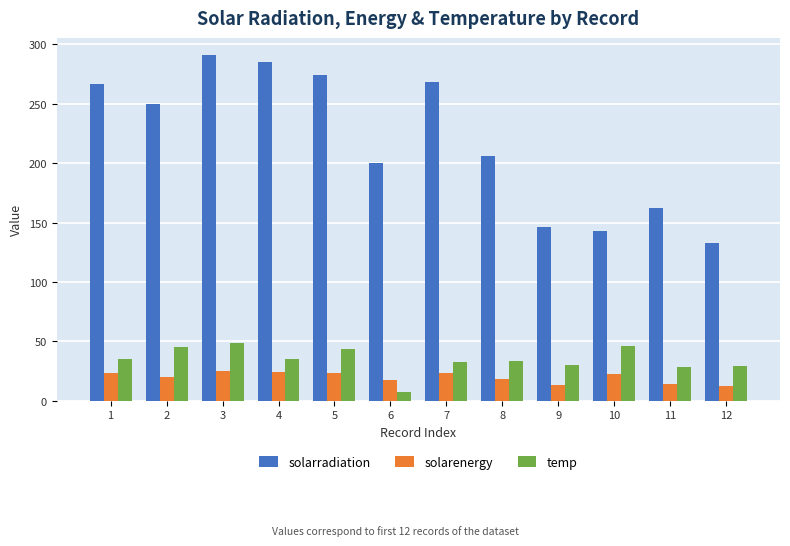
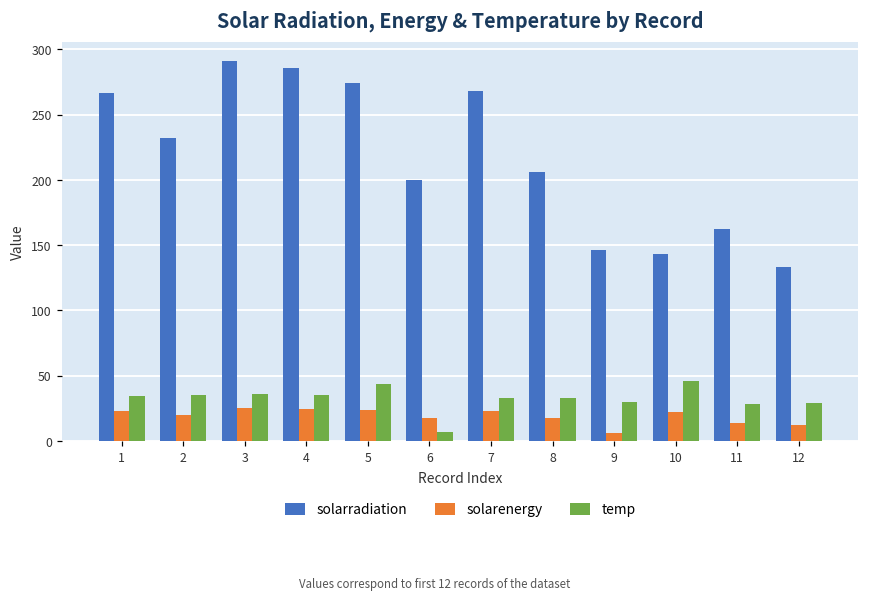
  {
    "solarradiation": {
      "1": 267,
-     "2": 250,
+     "2": 232,
      "3": 291,
      "4": 285,
      "5": 274,
      "6": 200,
      "7": 268,
      "8": 206,
      "9": 146,
      "10": 143,
      "11": 163,
      "12": 133
    },
    "solarenergy": {
      "1": 23,
      "2": 20,
      "3": 25,
      "4": 24,
      "5": 24,
      "6": 17,
      "7": 23,
      "8": 18,
-     "9": 13,
+     "9": 6,
      "10": 22,
      "11": 14,
      "12": 12
    },
    "temp": {
      "1": 35,
-     "2": 46,
-     "3": 48,
+     "2": 35,
+     "3": 36,
      "4": 35,
      "5": 43,
      "6": 7,
      "7": 33,
      "8": 33,
      "9": 30,
      "10": 46,
      "11": 28,
      "12": 29
    }
  }
